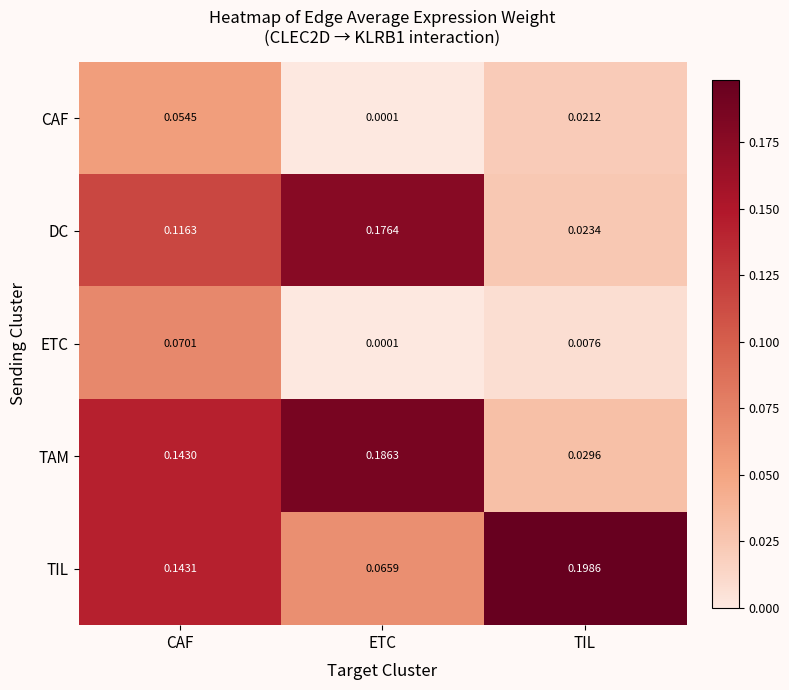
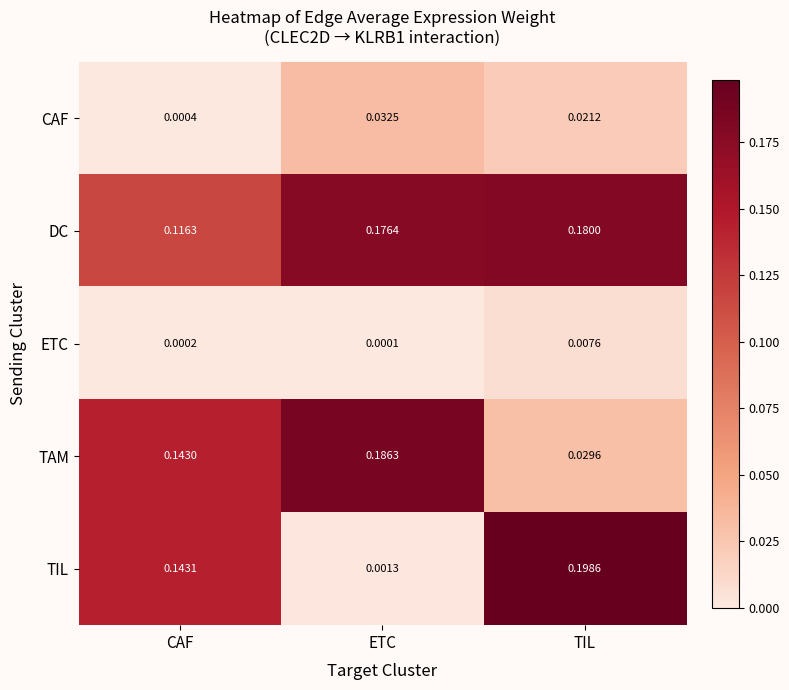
  {
    "CAF": {
-     "CAF": 0.0545,
-     "ETC": 0.0001,
+     "CAF": 0.0004,
+     "ETC": 0.0325,
      "TIL": 0.0212
    },
    "DC": {
      "CAF": 0.1163,
      "ETC": 0.1764,
-     "TIL": 0.0234
+     "TIL": 0.1800
    },
    "ETC": {
-     "CAF": 0.0701,
+     "CAF": 0.0002,
      "ETC": 0.0001,
      "TIL": 0.0076
    },
    "TAM": {
      "CAF": 0.1430,
      "ETC": 0.1863,
      "TIL": 0.0296
    },
    "TIL": {
      "CAF": 0.1431,
-     "ETC": 0.0659,
+     "ETC": 0.0013,
      "TIL": 0.1986
    }
  }
